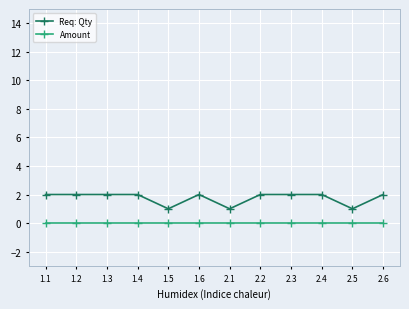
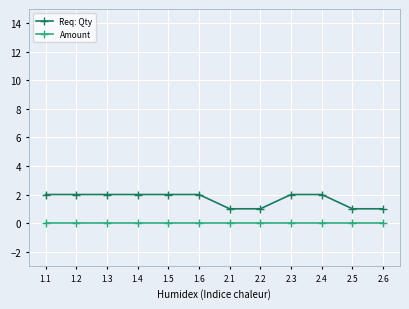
  {
    "Req: Qty": {
      "1.1": 2,
      "1.2": 2,
      "1.3": 2,
      "1.4": 2,
-     "1.5": 1,
+     "1.5": 2,
      "1.6": 2,
      "2.1": 1,
-     "2.2": 2,
+     "2.2": 1,
      "2.3": 2,
      "2.4": 2,
      "2.5": 1,
-     "2.6": 2
+     "2.6": 1
    },
    "Amount": {
      "1.1": 0,
      "1.2": 0,
      "1.3": 0,
      "1.4": 0,
      "1.5": 0,
      "1.6": 0,
      "2.1": 0,
      "2.2": 0,
      "2.3": 0,
      "2.4": 0,
      "2.5": 0,
      "2.6": 0
    }
  }
